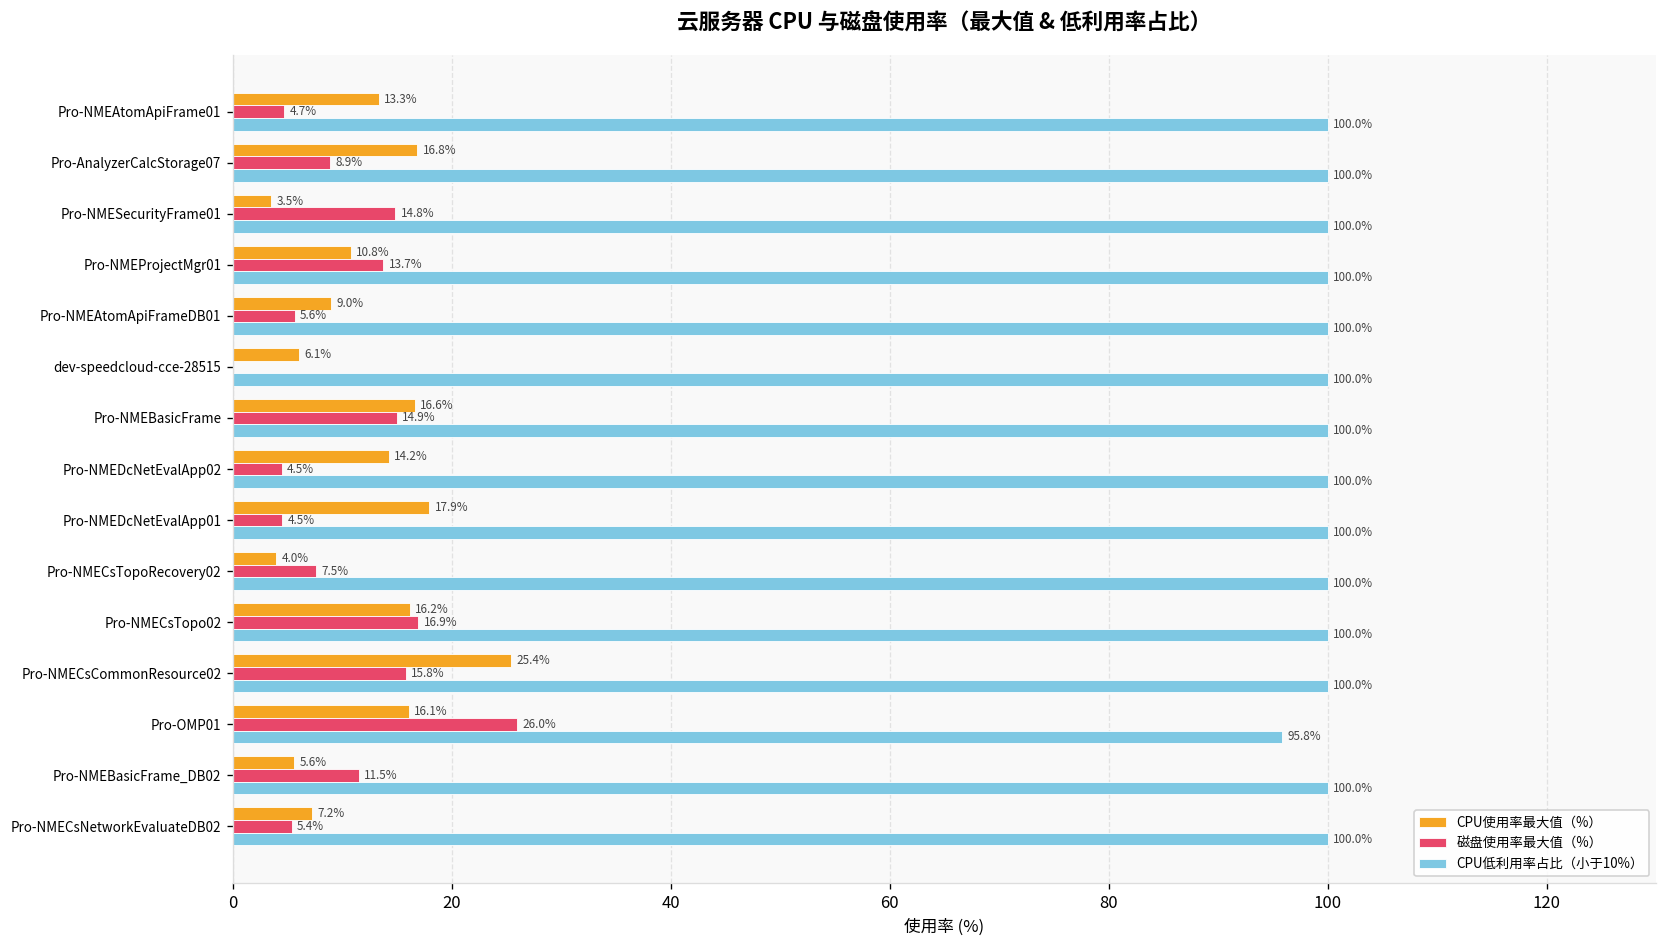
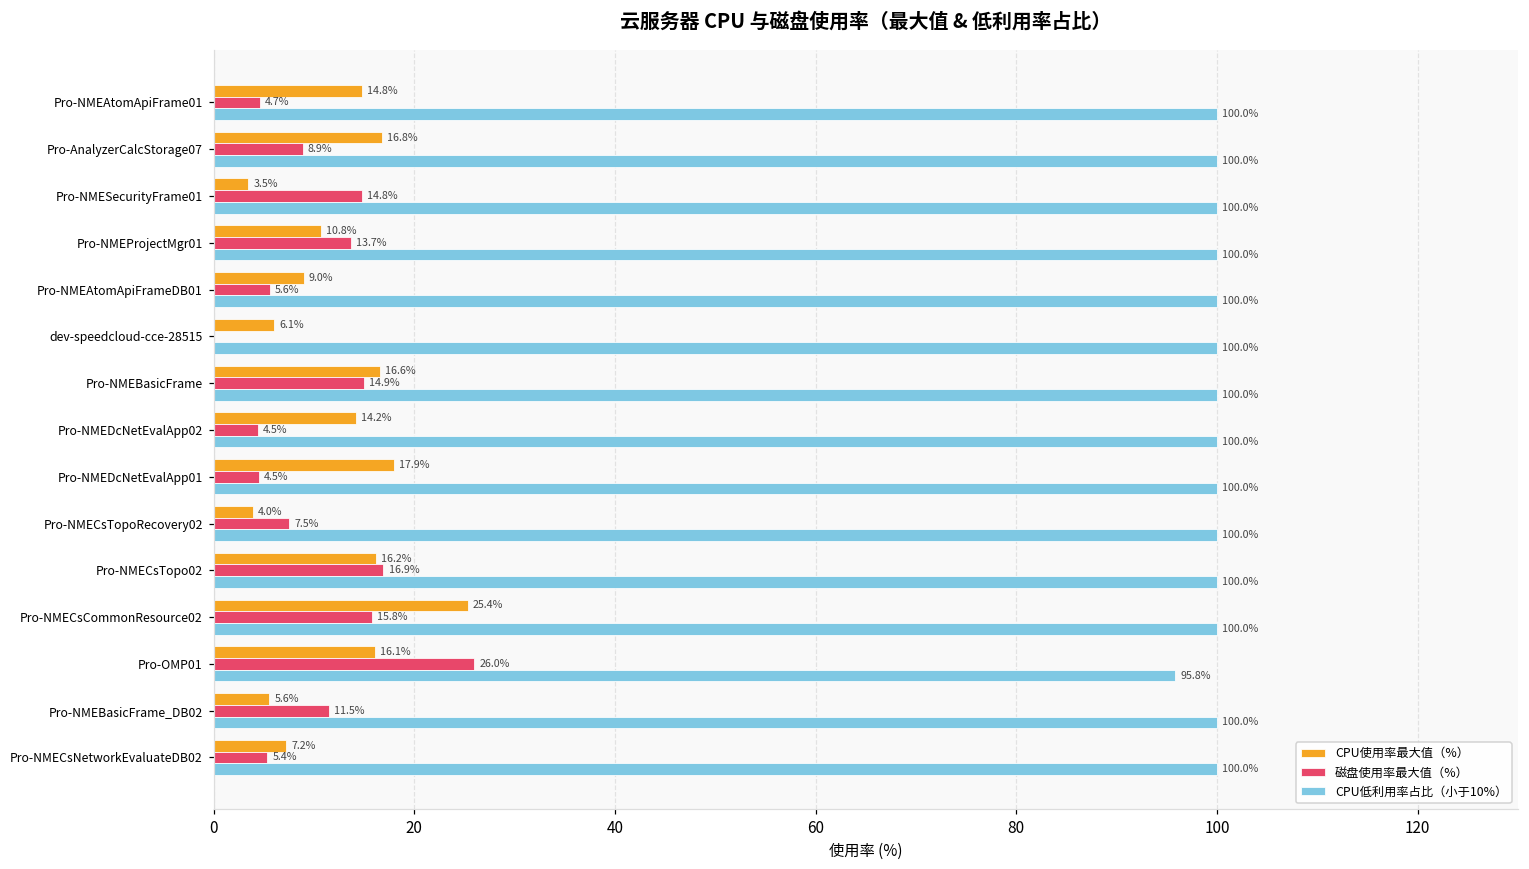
  {
    "CPU使用率最大值（%）": {
-     "Pro-NMEAtomApiFrame01": "13.3%",
+     "Pro-NMEAtomApiFrame01": "14.8%",
      "Pro-AnalyzerCalcStorage07": "16.8%",
      "Pro-NMESecurityFrame01": "3.5%",
      "Pro-NMEProjectMgr01": "10.8%",
      "Pro-NMEAtomApiFrameDB01": "9.0%",
      "dev-speedcloud-cce-28515": "6.1%",
      "Pro-NMEBasicFrame": "16.6%",
      "Pro-NMEDcNetEvalApp02": "14.2%",
      "Pro-NMEDcNetEvalApp01": "17.9%",
      "Pro-NMECsTopoRecovery02": "4.0%",
      "Pro-NMECsTopo02": "16.2%",
      "Pro-NMECsCommonResource02": "25.4%",
      "Pro-OMP01": "16.1%",
      "Pro-NMEBasicFrame_DB02": "5.6%",
      "Pro-NMECsNetworkEvaluateDB02": "7.2%"
    },
    "磁盘使用率最大值（%）": {
      "Pro-NMEAtomApiFrame01": "4.7%",
      "Pro-AnalyzerCalcStorage07": "8.9%",
      "Pro-NMESecurityFrame01": "14.8%",
      "Pro-NMEProjectMgr01": "13.7%",
      "Pro-NMEAtomApiFrameDB01": "5.6%",
      "Pro-NMEBasicFrame": "14.9%",
      "Pro-NMEDcNetEvalApp02": "4.5%",
      "Pro-NMEDcNetEvalApp01": "4.5%",
      "Pro-NMECsTopoRecovery02": "7.5%",
      "Pro-NMECsTopo02": "16.9%",
      "Pro-NMECsCommonResource02": "15.8%",
      "Pro-OMP01": "26.0%",
      "Pro-NMEBasicFrame_DB02": "11.5%",
      "Pro-NMECsNetworkEvaluateDB02": "5.4%"
    },
    "CPU低利用率占比（小于10%）": {
      "Pro-NMEAtomApiFrame01": "100.0%",
      "Pro-AnalyzerCalcStorage07": "100.0%",
      "Pro-NMESecurityFrame01": "100.0%",
      "Pro-NMEProjectMgr01": "100.0%",
      "Pro-NMEAtomApiFrameDB01": "100.0%",
      "dev-speedcloud-cce-28515": "100.0%",
      "Pro-NMEBasicFrame": "100.0%",
      "Pro-NMEDcNetEvalApp02": "100.0%",
      "Pro-NMEDcNetEvalApp01": "100.0%",
      "Pro-NMECsTopoRecovery02": "100.0%",
      "Pro-NMECsTopo02": "100.0%",
      "Pro-NMECsCommonResource02": "100.0%",
      "Pro-OMP01": "95.8%",
      "Pro-NMEBasicFrame_DB02": "100.0%",
      "Pro-NMECsNetworkEvaluateDB02": "100.0%"
    }
  }
